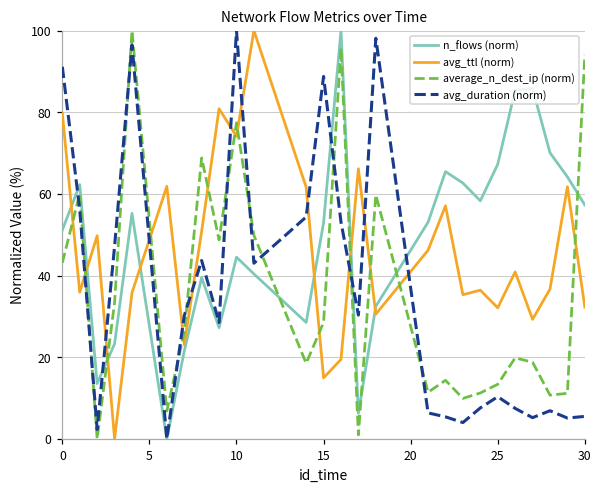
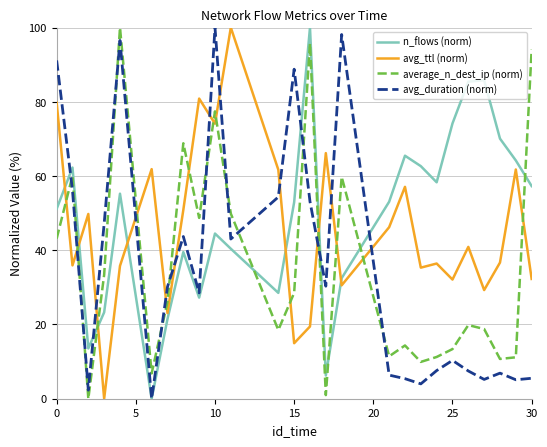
  {
    "n_flows (norm)": {
      "0": 51,
      "10": 45,
      "15": 53,
-     "25": 67,
+     "25": 74,
      "30": 57
    },
    "avg_ttl (norm)": {
      "0": 80,
      "10": 74,
      "15": 15,
      "25": 32,
      "30": 32
    },
    "average_n_dest_ip (norm)": {
      "0": 43,
      "10": 77,
      "15": 29,
      "25": 13,
      "30": 94
    },
    "avg_duration (norm)": {
      "0": 91,
      "10": 100,
      "15": 89,
      "25": 10,
      "30": 6
    }
  }
